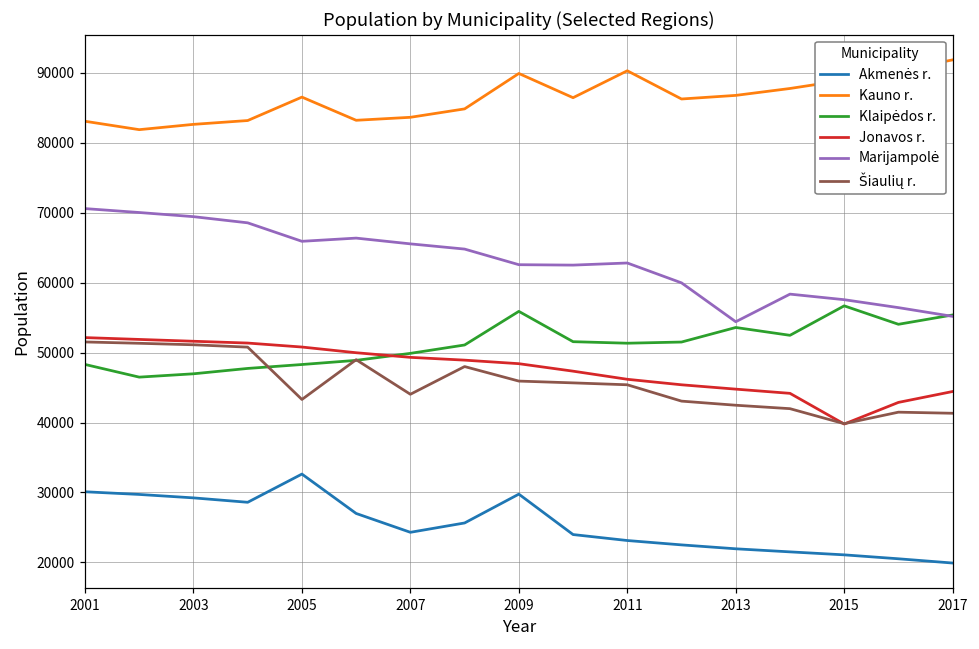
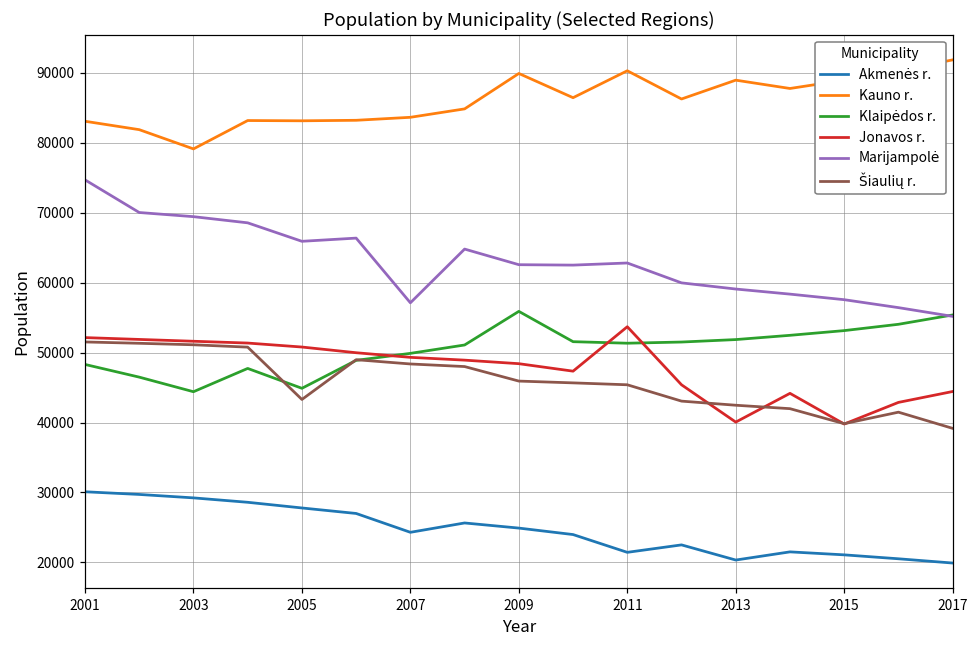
  {
    "Akmenės r.": {
      "2001": 30000,
      "2003": 29000,
-     "2005": 33000,
+     "2005": 28000,
      "2007": 24000,
-     "2009": 30000,
-     "2011": 23000,
-     "2013": 22000,
+     "2009": 25000,
+     "2011": 21000,
+     "2013": 20000,
      "2015": 21000,
      "2017": 20000
    },
    "Kauno r.": {
      "2001": 83000,
-     "2003": 83000,
-     "2005": 87000,
+     "2003": 79000,
+     "2005": 83000,
      "2007": 84000,
      "2009": 90000,
      "2011": 90000,
-     "2013": 87000,
+     "2013": 89000,
      "2017": 92000
    },
    "Klaipėdos r.": {
      "2001": 48000,
-     "2003": 47000,
-     "2005": 48000,
+     "2003": 44000,
+     "2005": 45000,
      "2007": 50000,
      "2009": 56000,
      "2011": 51000,
-     "2013": 54000,
-     "2015": 57000
+     "2013": 52000,
+     "2015": 53000
    },
    "Jonavos r.": {
      "2001": 52000,
      "2003": 52000,
      "2005": 51000,
      "2007": 49000,
      "2009": 48000,
-     "2011": 46000,
-     "2013": 45000,
+     "2011": 54000,
+     "2013": 40000,
      "2017": 44000
    },
    "Marijampolė": {
-     "2001": 71000,
+     "2001": 75000,
      "2003": 69000,
      "2005": 66000,
-     "2007": 66000,
+     "2007": 57000,
      "2009": 63000,
      "2011": 63000,
-     "2013": 54000,
+     "2013": 59000,
      "2015": 58000
    },
    "Šiaulių r.": {
      "2001": 52000,
      "2003": 51000,
      "2005": 43000,
-     "2007": 44000,
+     "2007": 48000,
      "2009": 46000,
      "2011": 45000,
      "2013": 42000,
-     "2017": 41000
+     "2017": 39000
    }
  }
